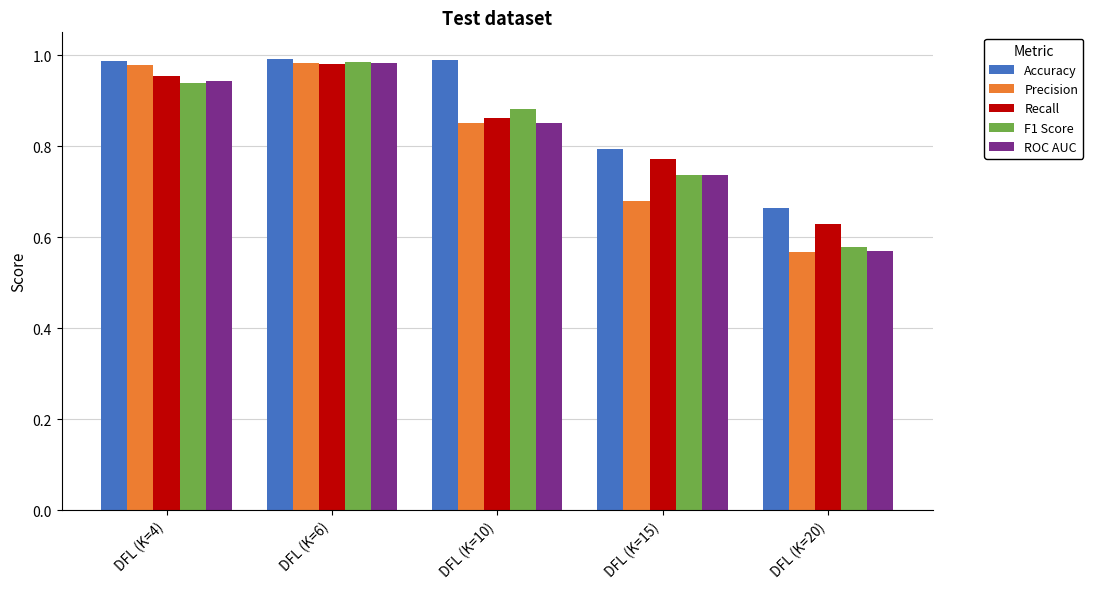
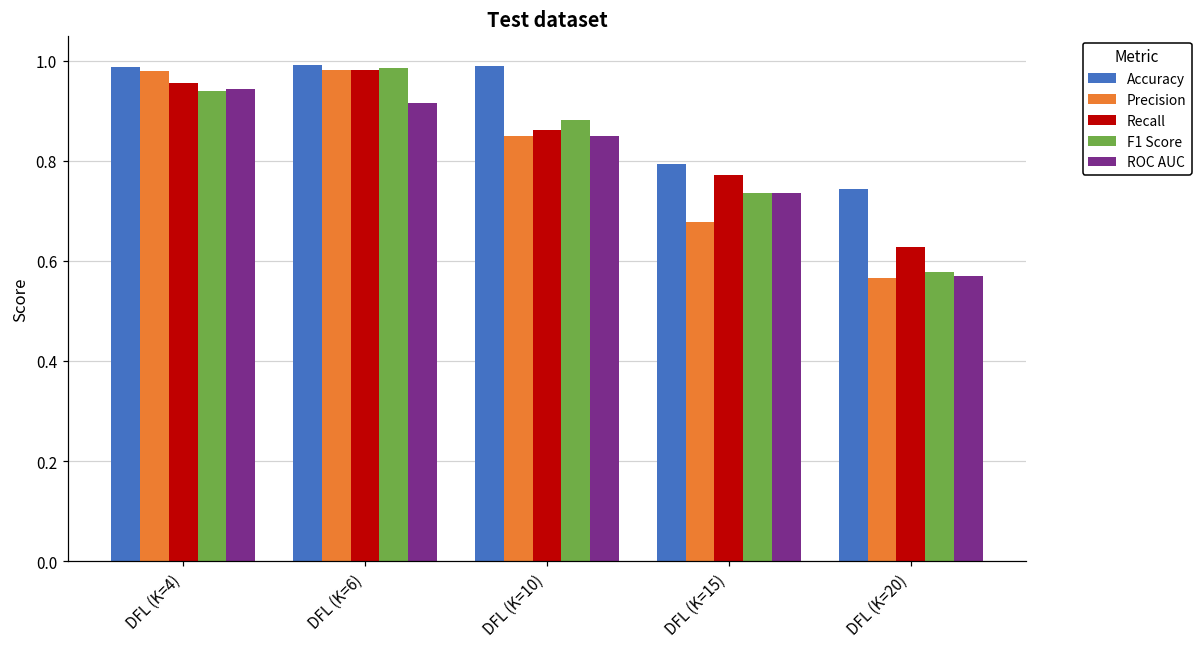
  {
    "Accuracy": {
      "DFL (K=4)": 0.99,
      "DFL (K=6)": 0.99,
      "DFL (K=10)": 0.99,
      "DFL (K=15)": 0.79,
-     "DFL (K=20)": 0.66
+     "DFL (K=20)": 0.74
    },
    "Precision": {
      "DFL (K=4)": 0.98,
      "DFL (K=6)": 0.98,
      "DFL (K=10)": 0.85,
      "DFL (K=15)": 0.68,
      "DFL (K=20)": 0.57
    },
    "Recall": {
      "DFL (K=4)": 0.95,
      "DFL (K=6)": 0.98,
      "DFL (K=10)": 0.86,
      "DFL (K=15)": 0.77,
      "DFL (K=20)": 0.63
    },
    "F1 Score": {
      "DFL (K=4)": 0.94,
      "DFL (K=6)": 0.99,
      "DFL (K=10)": 0.88,
      "DFL (K=15)": 0.74,
      "DFL (K=20)": 0.58
    },
    "ROC AUC": {
      "DFL (K=4)": 0.94,
-     "DFL (K=6)": 0.98,
+     "DFL (K=6)": 0.92,
      "DFL (K=10)": 0.85,
      "DFL (K=15)": 0.74,
      "DFL (K=20)": 0.57
    }
  }
